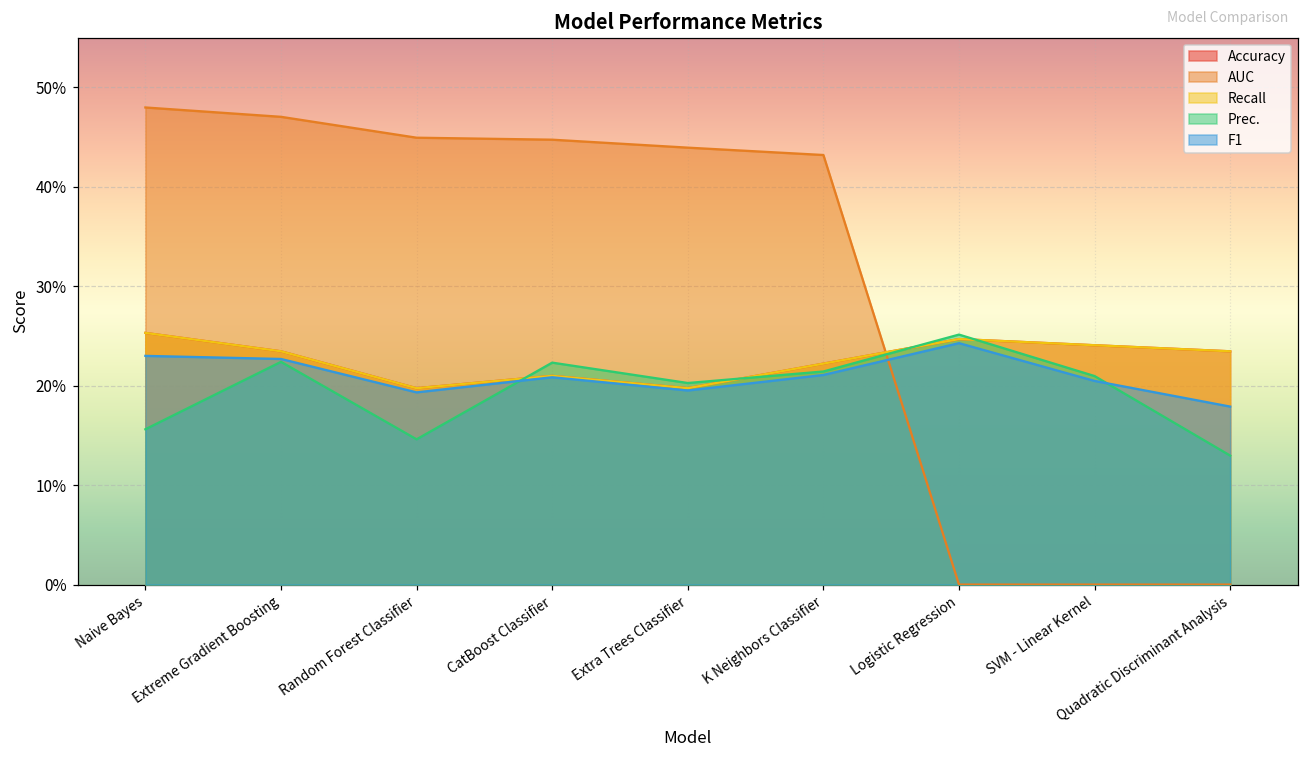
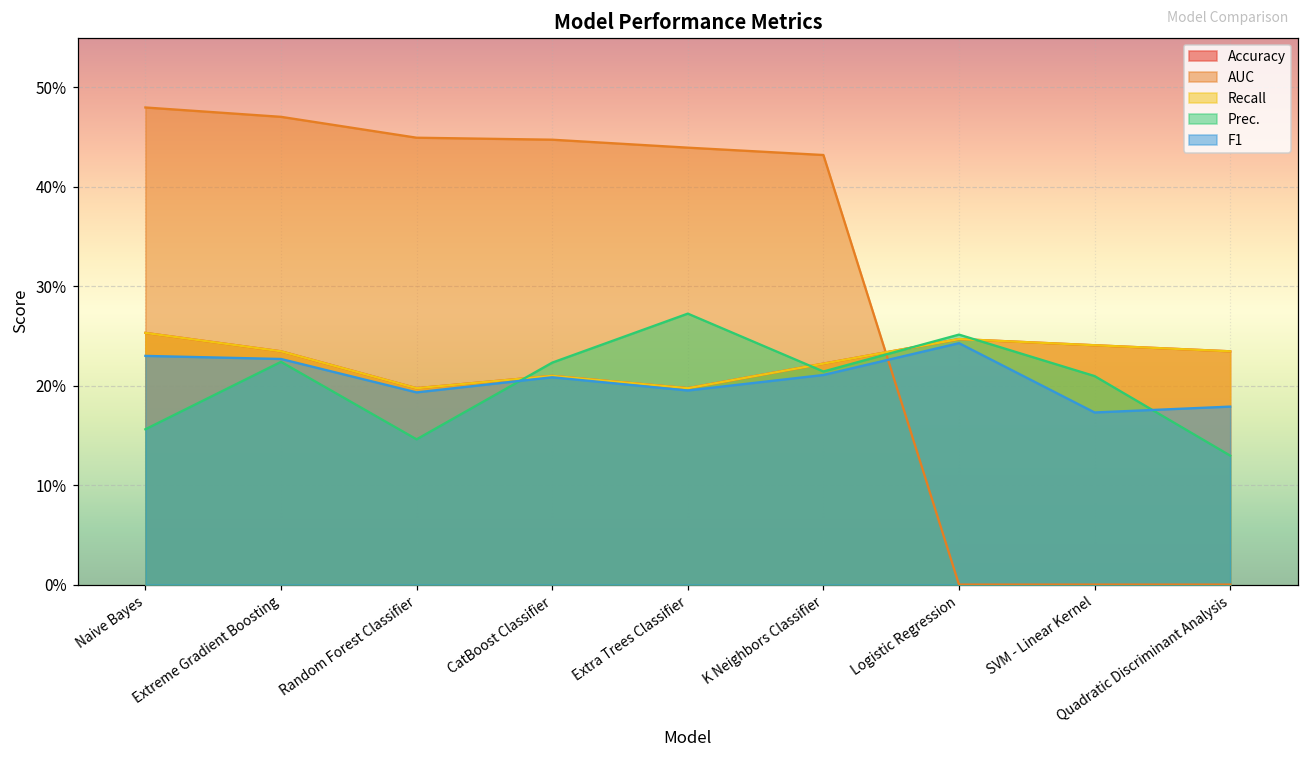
  {
    "Prec.": {
      "Naive Bayes": "16%",
      "Extreme Gradient Boosting": "22%",
      "Random Forest Classifier": "15%",
      "CatBoost Classifier": "22%",
-     "Extra Trees Classifier": "20%",
+     "Extra Trees Classifier": "27%",
      "K Neighbors Classifier": "21%",
      "Logistic Regression": "25%",
      "SVM - Linear Kernel": "21%",
      "Quadratic Discriminant Analysis": "13%"
    },
    "F1": {
      "Naive Bayes": "23%",
      "Extreme Gradient Boosting": "23%",
      "Random Forest Classifier": "19%",
      "K Neighbors Classifier": "21%",
      "Logistic Regression": "24%",
-     "SVM - Linear Kernel": "20%",
+     "SVM - Linear Kernel": "17%",
      "Quadratic Discriminant Analysis": "18%"
    }
  }
